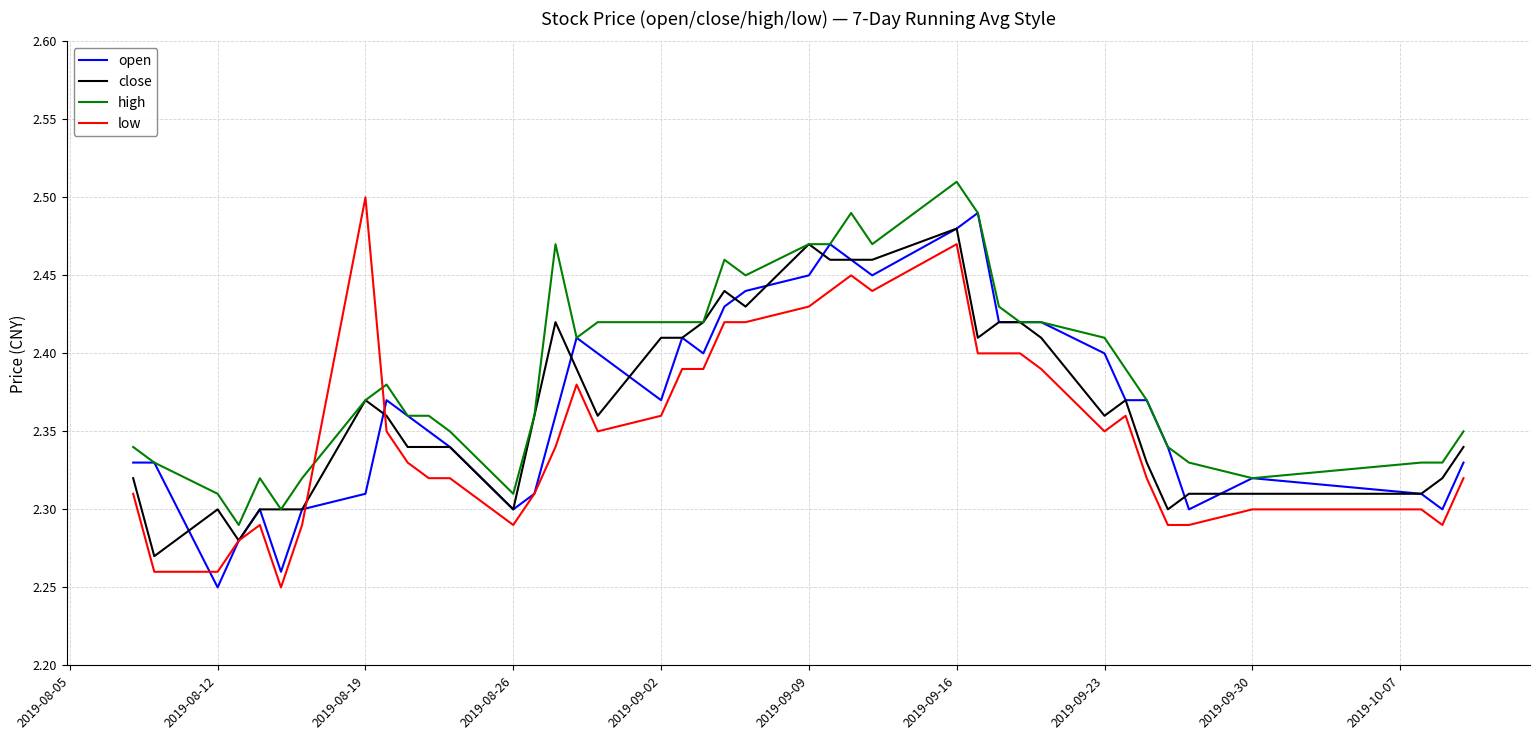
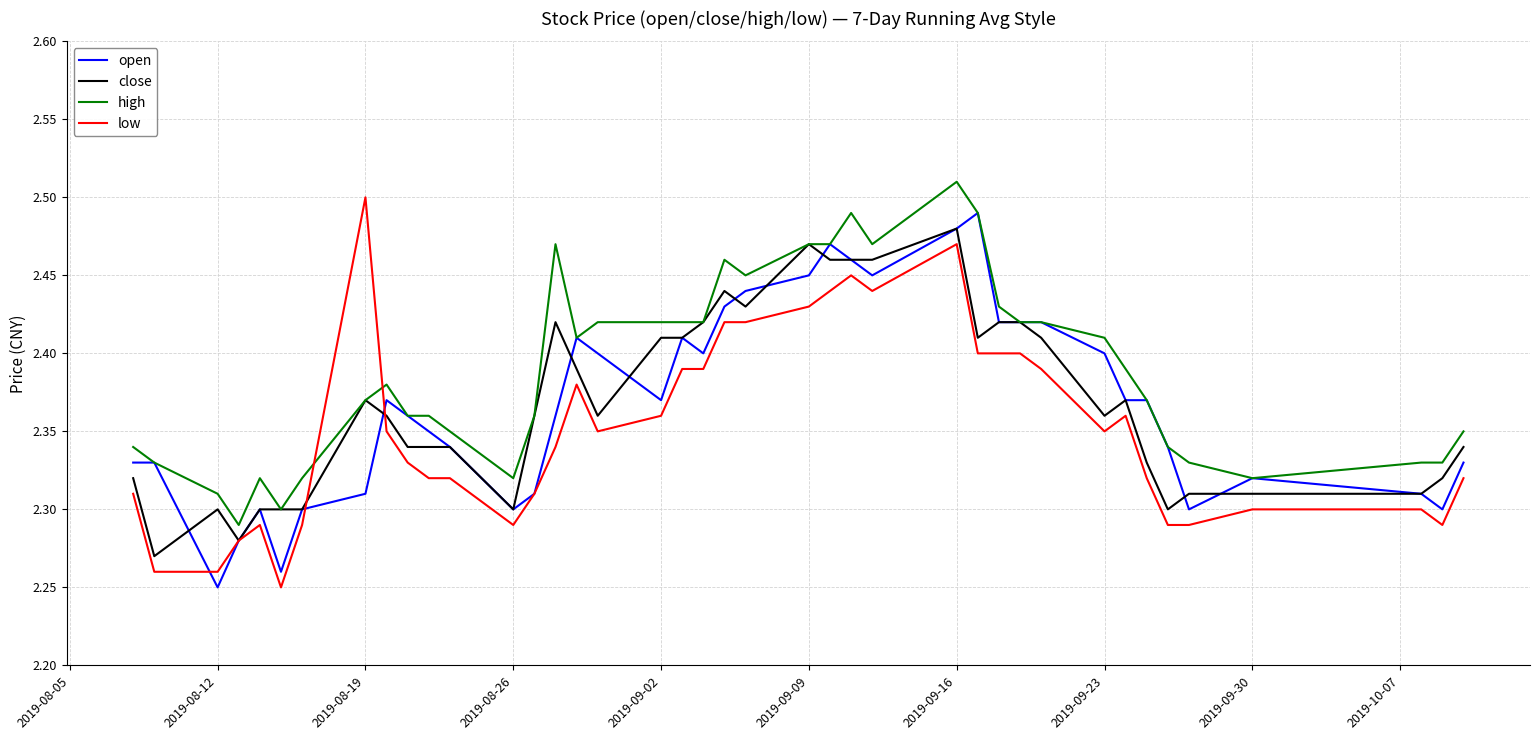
  {
    "open": {
      "2019-08-12": 2.25,
      "2019-08-19": 2.31,
      "2019-09-02": 2.37,
      "2019-09-09": 2.45,
      "2019-09-23": 2.40
    },
    "close": {
      "2019-08-12": 2.30,
      "2019-09-02": 2.41,
      "2019-09-23": 2.36,
      "2019-09-30": 2.31
    },
    "high": {
      "2019-08-12": 2.31,
-     "2019-08-26": 2.31,
+     "2019-08-26": 2.32,
      "2019-09-02": 2.42,
      "2019-09-16": 2.51,
      "2019-09-23": 2.41
    },
    "low": {
      "2019-08-12": 2.26,
      "2019-08-19": 2.50,
      "2019-08-26": 2.29,
      "2019-09-02": 2.36,
      "2019-09-09": 2.43,
      "2019-09-16": 2.47,
      "2019-09-23": 2.35,
      "2019-09-30": 2.30
    }
  }
